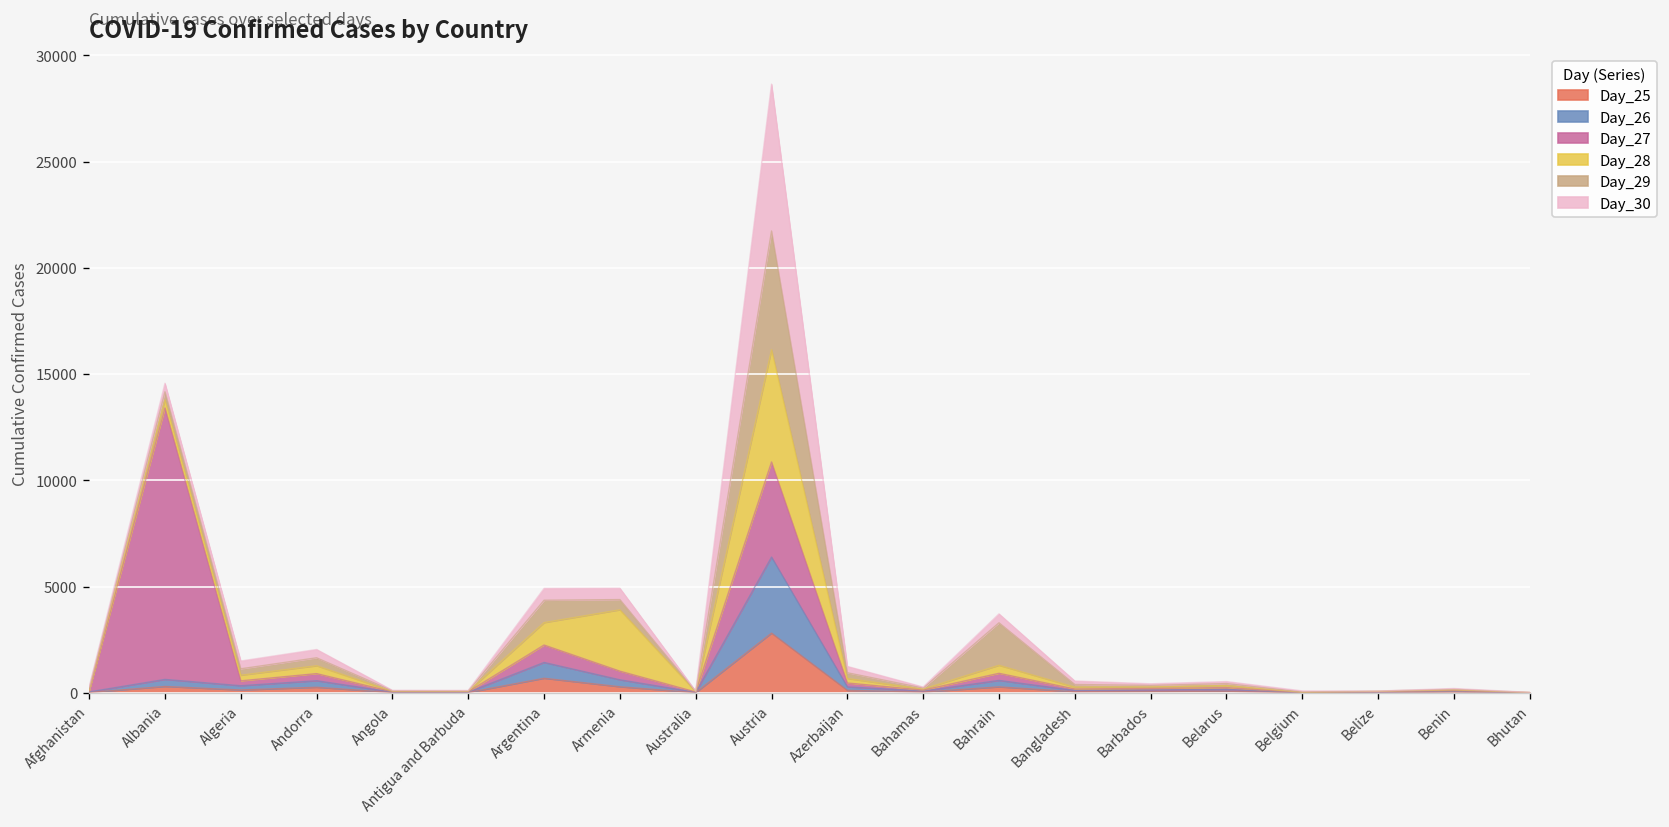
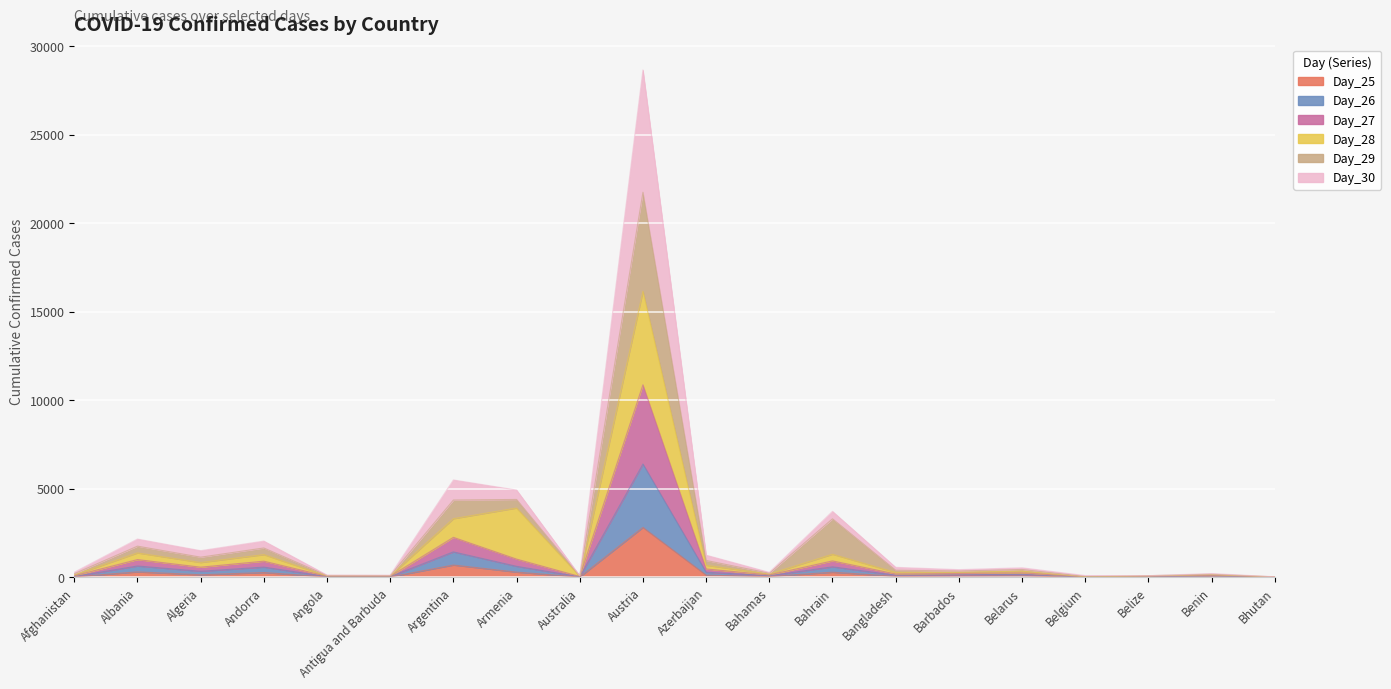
  {
    "Day_25": {
      "Albania": 300,
      "Algeria": 100,
      "Andorra": 300,
      "Argentina": 700,
      "Armenia": 300,
      "Austria": 2800,
      "Azerbaijan": 100,
      "Bahrain": 300
    },
    "Day_26": {
      "Albania": 300,
      "Algeria": 200,
      "Andorra": 300,
      "Argentina": 700,
      "Armenia": 300,
      "Austria": 3600,
      "Azerbaijan": 200,
      "Bahrain": 300
    },
    "Day_27": {
-     "Albania": 12800,
+     "Albania": 400,
      "Algeria": 200,
      "Andorra": 300,
      "Argentina": 800,
      "Armenia": 400,
      "Austria": 4500,
      "Azerbaijan": 200,
      "Bahrain": 300
    },
    "Day_28": {
      "Albania": 400,
      "Algeria": 300,
      "Andorra": 400,
      "Argentina": 1100,
      "Armenia": 2900,
      "Austria": 5300,
      "Azerbaijan": 200,
      "Bahrain": 400
    },
    "Day_29": {
      "Albania": 400,
      "Algeria": 300,
      "Andorra": 400,
      "Argentina": 1100,
      "Armenia": 500,
      "Austria": 5600,
      "Azerbaijan": 300,
      "Bahrain": 2000
    },
    "Day_30": {
      "Albania": 400,
      "Algeria": 400,
      "Andorra": 400,
-     "Argentina": 600,
+     "Argentina": 1100,
      "Armenia": 500,
      "Austria": 6900,
      "Azerbaijan": 300,
      "Bahrain": 400,
      "Bangladesh": 200
    }
  }
